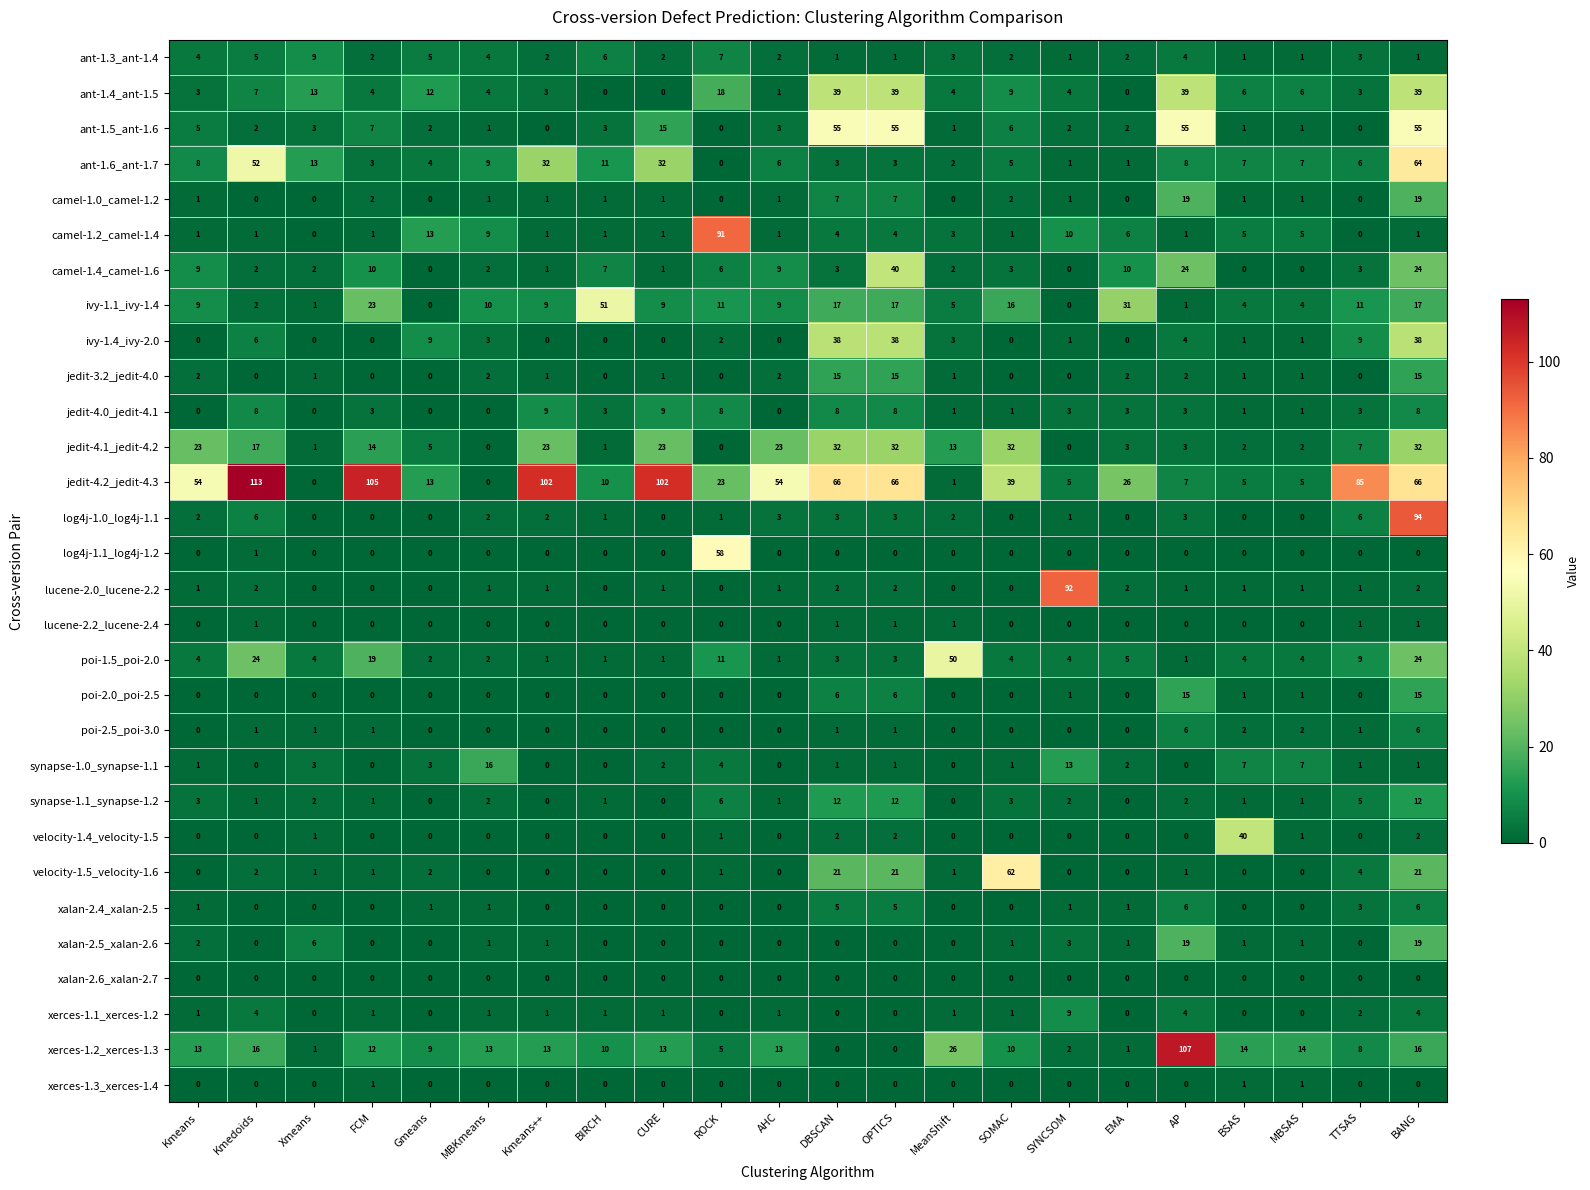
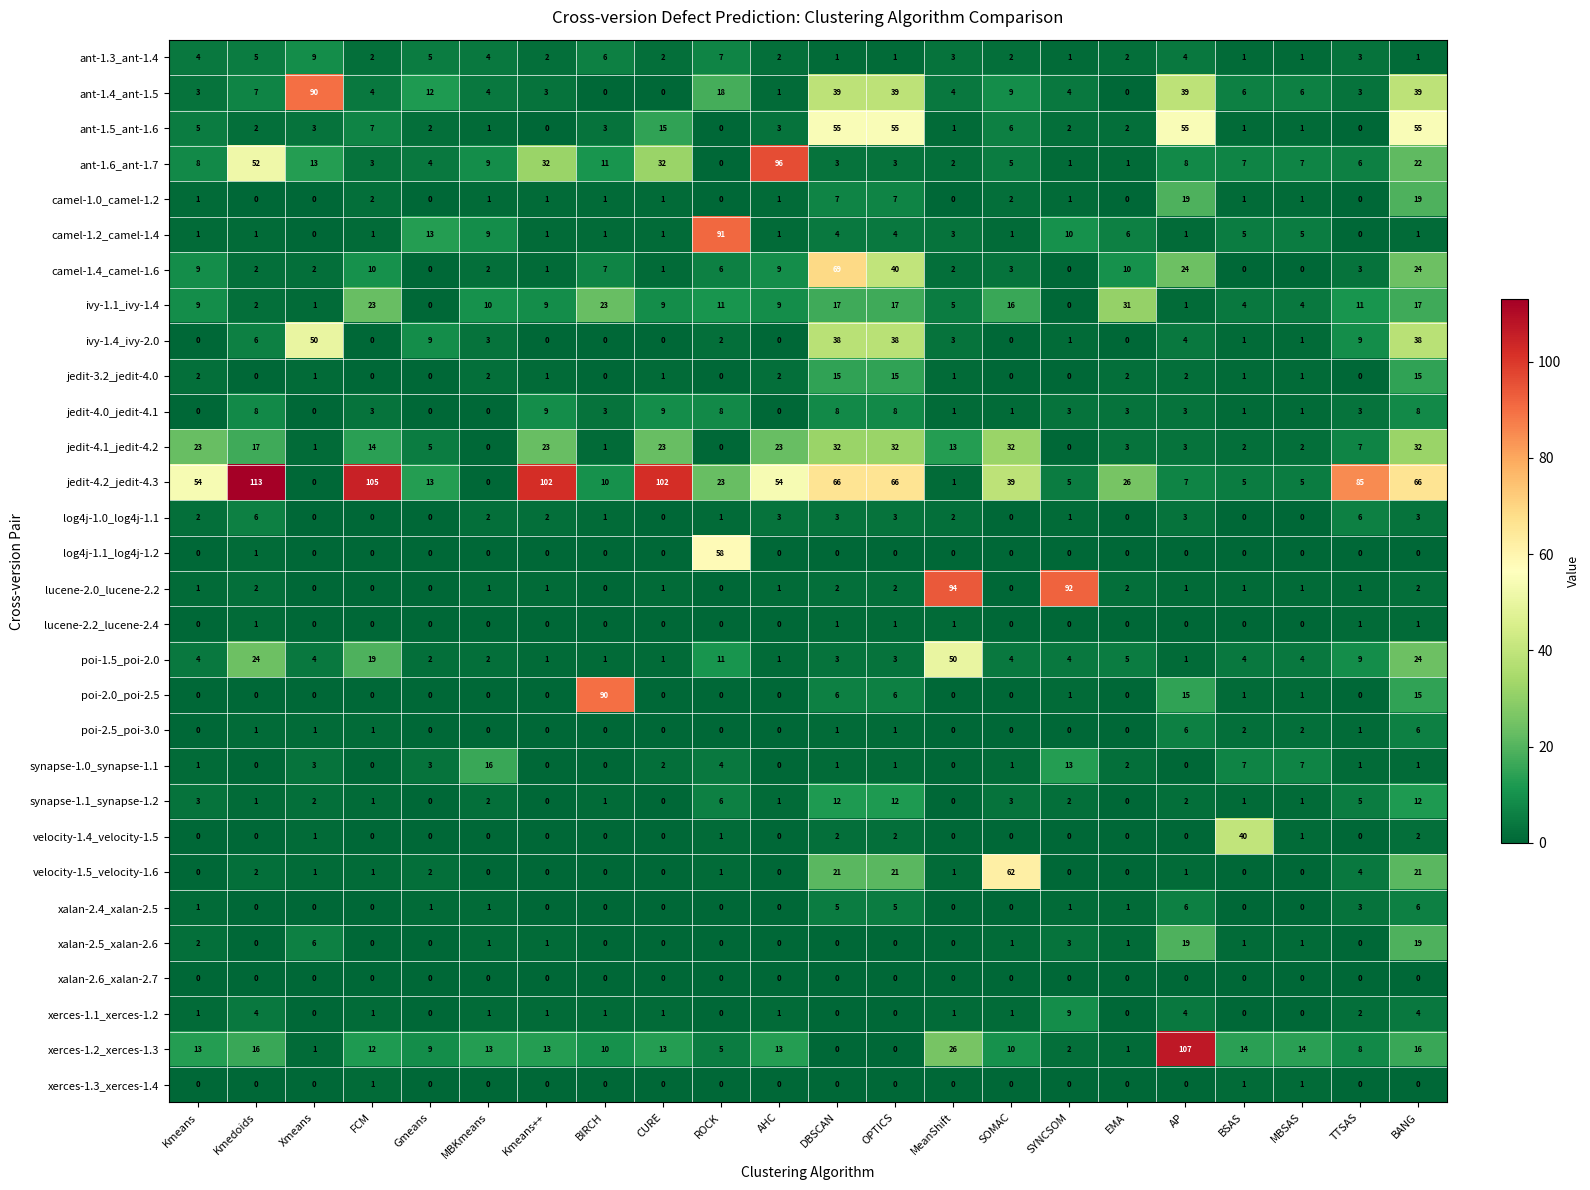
  {
    "ant-1.4_ant-1.5": {
      "Kmeans": 3,
      "Kmedoids": 7,
-     "Xmeans": 13,
+     "Xmeans": 90,
      "FCM": 4,
      "Gmeans": 12,
      "MBKmeans": 4,
      "Kmeans++": 3,
      "BIRCH": 0,
      "CURE": 0,
      "ROCK": 18,
      "AHC": 1,
      "DBSCAN": 39,
      "OPTICS": 39,
      "MeanShift": 4,
      "SOMAC": 9,
      "SYNCSOM": 4,
      "EMA": 0,
      "AP": 39,
      "BSAS": 6,
      "MBSAS": 6,
      "TTSAS": 3,
      "BANG": 39
    },
    "ant-1.6_ant-1.7": {
      "Kmeans": 8,
      "Kmedoids": 52,
      "Xmeans": 13,
      "FCM": 3,
      "Gmeans": 4,
      "MBKmeans": 9,
      "Kmeans++": 32,
      "BIRCH": 11,
      "CURE": 32,
      "ROCK": 0,
-     "AHC": 6,
+     "AHC": 96,
      "DBSCAN": 3,
      "OPTICS": 3,
      "MeanShift": 2,
      "SOMAC": 5,
      "SYNCSOM": 1,
      "EMA": 1,
      "AP": 8,
      "BSAS": 7,
      "MBSAS": 7,
      "TTSAS": 6,
-     "BANG": 64
+     "BANG": 22
    },
    "camel-1.4_camel-1.6": {
      "Kmeans": 9,
      "Kmedoids": 2,
      "Xmeans": 2,
      "FCM": 10,
      "Gmeans": 0,
      "MBKmeans": 2,
      "Kmeans++": 1,
      "BIRCH": 7,
      "CURE": 1,
      "ROCK": 6,
      "AHC": 9,
-     "DBSCAN": 3,
+     "DBSCAN": 69,
      "OPTICS": 40,
      "MeanShift": 2,
      "SOMAC": 3,
      "SYNCSOM": 0,
      "EMA": 10,
      "AP": 24,
      "BSAS": 0,
      "MBSAS": 0,
      "TTSAS": 3,
      "BANG": 24
    },
    "ivy-1.1_ivy-1.4": {
      "Kmeans": 9,
      "Kmedoids": 2,
      "Xmeans": 1,
      "FCM": 23,
      "Gmeans": 0,
      "MBKmeans": 10,
      "Kmeans++": 9,
-     "BIRCH": 51,
+     "BIRCH": 23,
      "CURE": 9,
      "ROCK": 11,
      "AHC": 9,
      "DBSCAN": 17,
      "OPTICS": 17,
      "MeanShift": 5,
      "SOMAC": 16,
      "SYNCSOM": 0,
      "EMA": 31,
      "AP": 1,
      "BSAS": 4,
      "MBSAS": 4,
      "TTSAS": 11,
      "BANG": 17
    },
    "ivy-1.4_ivy-2.0": {
      "Kmeans": 0,
      "Kmedoids": 6,
-     "Xmeans": 0,
+     "Xmeans": 50,
      "FCM": 0,
      "Gmeans": 9,
      "MBKmeans": 3,
      "Kmeans++": 0,
      "BIRCH": 0,
      "CURE": 0,
      "ROCK": 2,
      "AHC": 0,
      "DBSCAN": 38,
      "OPTICS": 38,
      "MeanShift": 3,
      "SOMAC": 0,
      "SYNCSOM": 1,
      "EMA": 0,
      "AP": 4,
      "BSAS": 1,
      "MBSAS": 1,
      "TTSAS": 9,
      "BANG": 38
    },
    "log4j-1.0_log4j-1.1": {
      "Kmeans": 2,
      "Kmedoids": 6,
      "Xmeans": 0,
      "FCM": 0,
      "Gmeans": 0,
      "MBKmeans": 2,
      "Kmeans++": 2,
      "BIRCH": 1,
      "CURE": 0,
      "ROCK": 1,
      "AHC": 3,
      "DBSCAN": 3,
      "OPTICS": 3,
      "MeanShift": 2,
      "SOMAC": 0,
      "SYNCSOM": 1,
      "EMA": 0,
      "AP": 3,
      "BSAS": 0,
      "MBSAS": 0,
      "TTSAS": 6,
-     "BANG": 94
+     "BANG": 3
    },
    "lucene-2.0_lucene-2.2": {
      "Kmeans": 1,
      "Kmedoids": 2,
      "Xmeans": 0,
      "FCM": 0,
      "Gmeans": 0,
      "MBKmeans": 1,
      "Kmeans++": 1,
      "BIRCH": 0,
      "CURE": 1,
      "ROCK": 0,
      "AHC": 1,
      "DBSCAN": 2,
      "OPTICS": 2,
-     "MeanShift": 0,
+     "MeanShift": 94,
      "SOMAC": 0,
      "SYNCSOM": 92,
      "EMA": 2,
      "AP": 1,
      "BSAS": 1,
      "MBSAS": 1,
      "TTSAS": 1,
      "BANG": 2
    },
    "poi-2.0_poi-2.5": {
      "Kmeans": 0,
      "Kmedoids": 0,
      "Xmeans": 0,
      "FCM": 0,
      "Gmeans": 0,
      "MBKmeans": 0,
      "Kmeans++": 0,
-     "BIRCH": 0,
+     "BIRCH": 90,
      "CURE": 0,
      "ROCK": 0,
      "AHC": 0,
      "DBSCAN": 6,
      "OPTICS": 6,
      "MeanShift": 0,
      "SOMAC": 0,
      "SYNCSOM": 1,
      "EMA": 0,
      "AP": 15,
      "BSAS": 1,
      "MBSAS": 1,
      "TTSAS": 0,
      "BANG": 15
    }
  }
